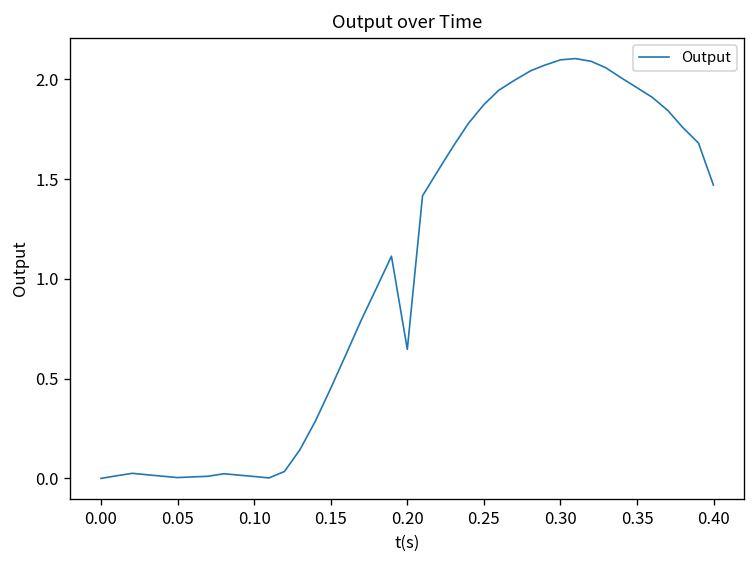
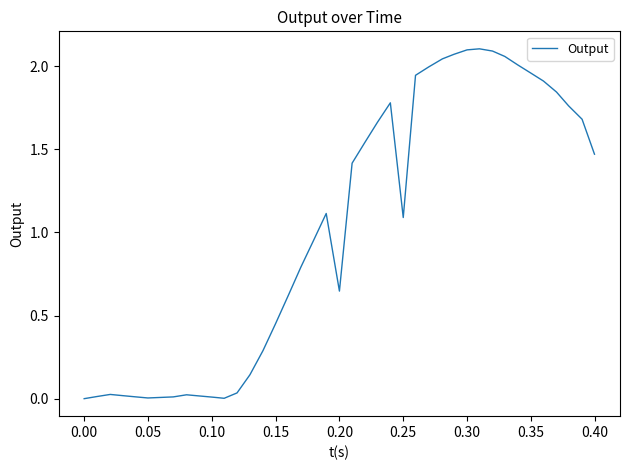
  {
    "0.00": 0.00,
    "0.05": 0.00,
    "0.20": 0.65,
-   "0.25": 1.87,
+   "0.25": 1.09,
    "0.30": 2.10,
    "0.35": 1.96,
    "0.40": 1.47
  }
